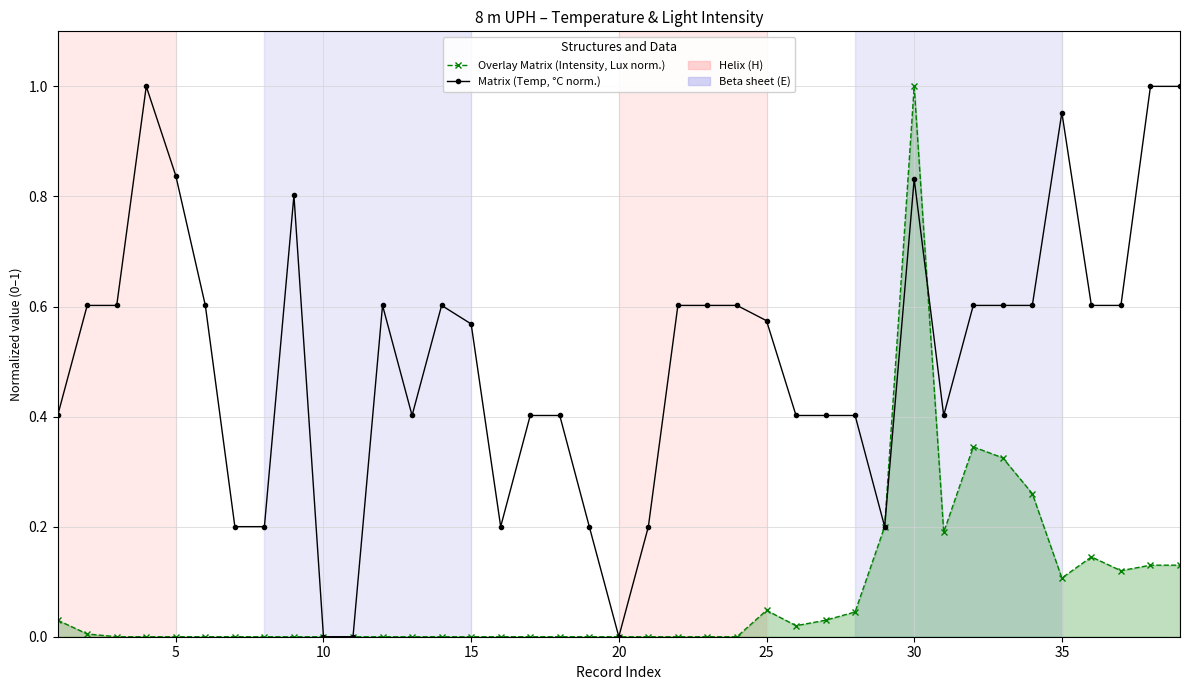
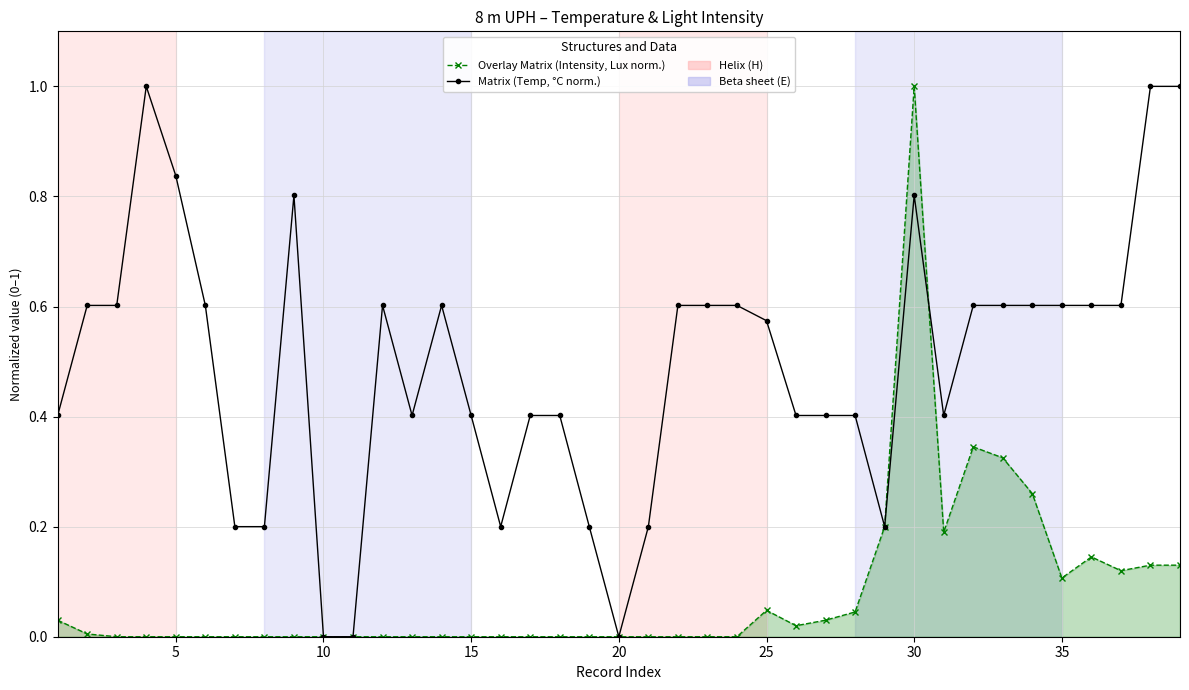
  {
    "Overlay Matrix (Intensity, Lux norm.)": {
      "5": 0.00,
      "15": 0.00,
      "25": 0.05,
      "30": 1.00,
      "35": 0.11
    },
    "Matrix (Temp, °C norm.)": {
      "5": 0.84,
-     "15": 0.57,
+     "15": 0.40,
      "25": 0.57,
-     "30": 0.83,
-     "35": 0.95
+     "30": 0.80,
+     "35": 0.60
    }
  }
